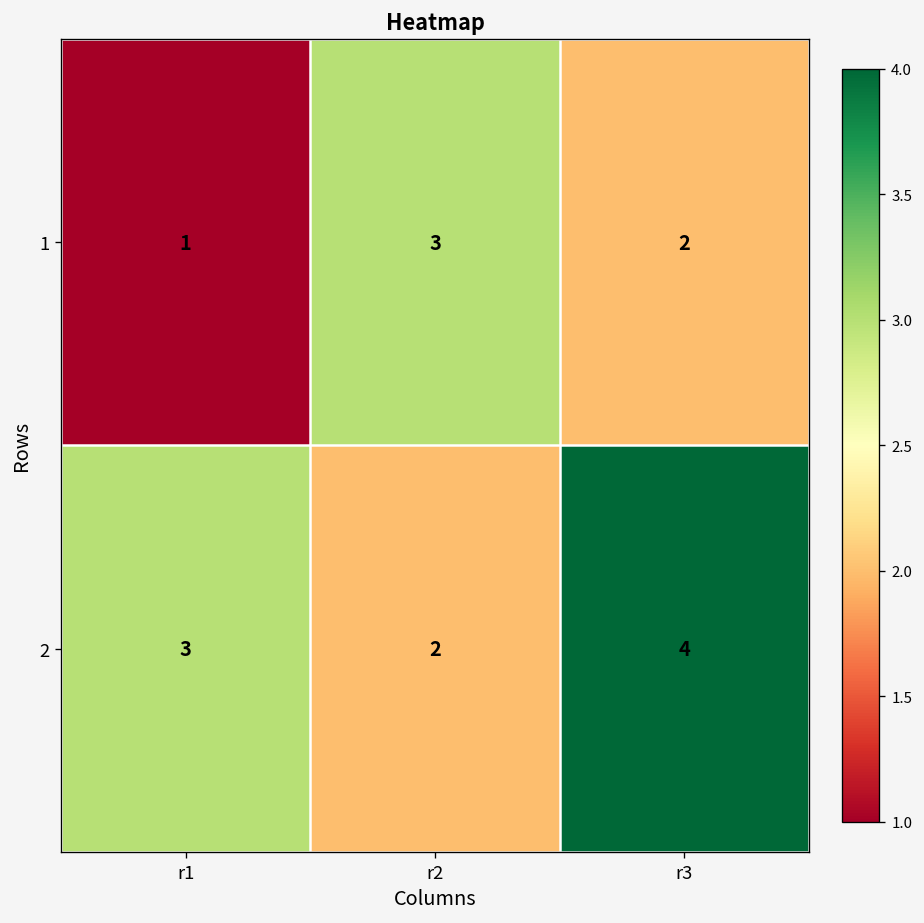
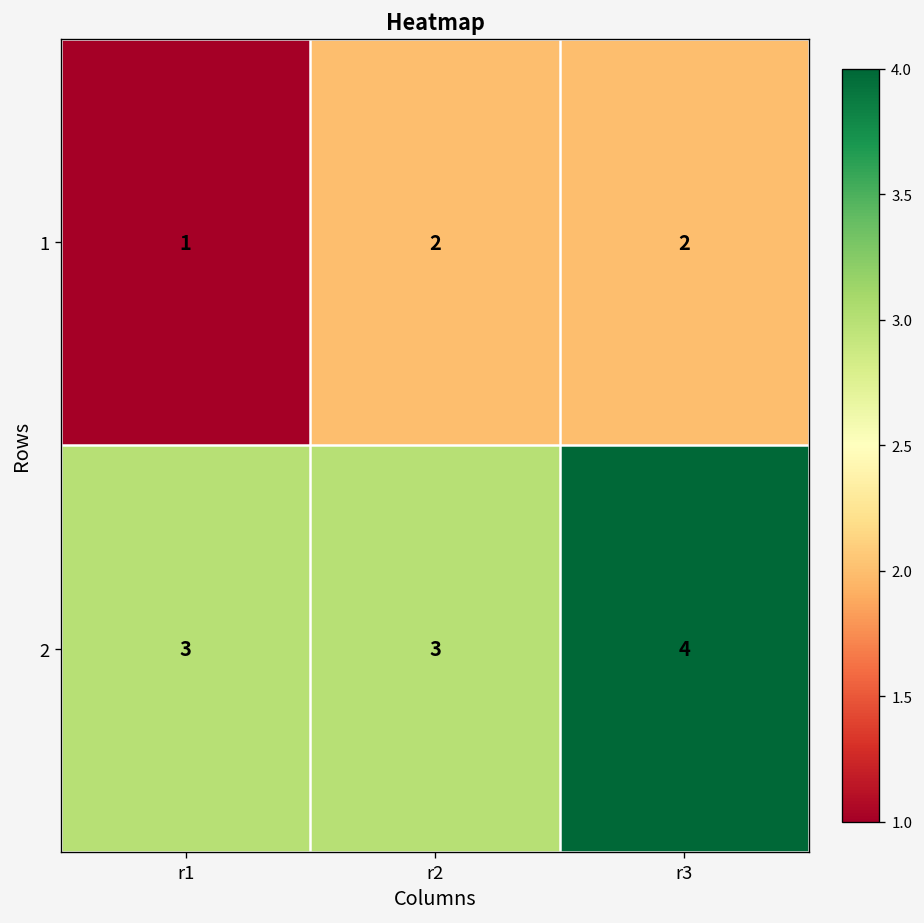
  {
    "1": {
      "r1": 1,
-     "r2": 3,
+     "r2": 2,
      "r3": 2
    },
    "2": {
      "r1": 3,
-     "r2": 2,
+     "r2": 3,
      "r3": 4
    }
  }
